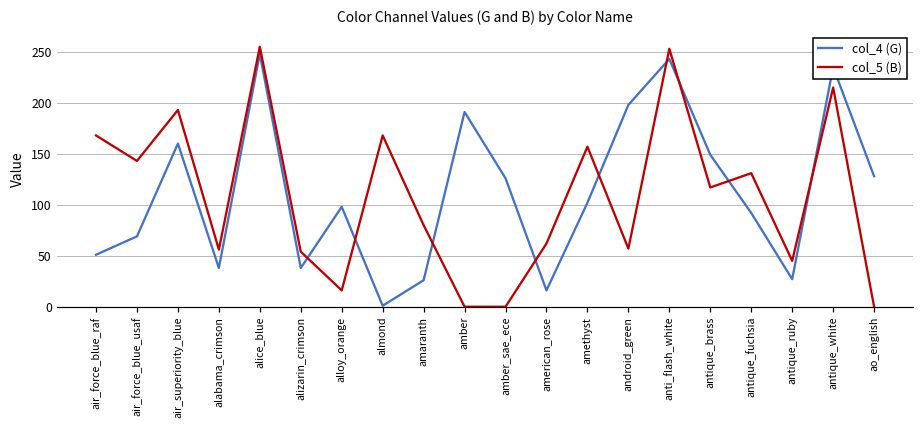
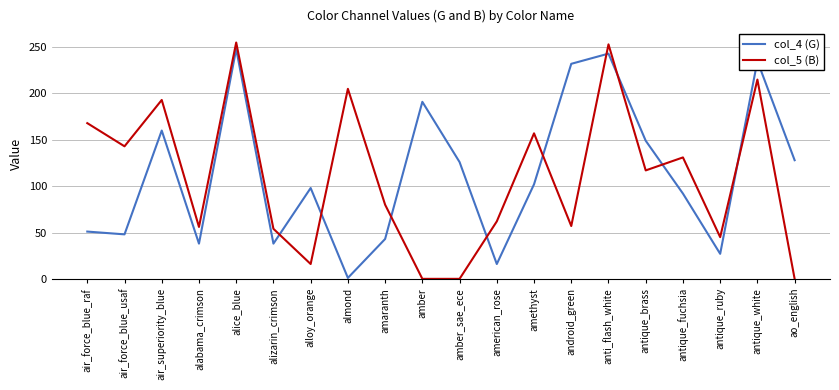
  {
    "col_4 (G)": {
      "air_force_blue_raf": 50,
-     "air_force_blue_usaf": 70,
+     "air_force_blue_usaf": 50,
      "air_superiority_blue": 160,
      "alabama_crimson": 40,
      "alice_blue": 250,
      "alizarin_crimson": 40,
      "alloy_orange": 100,
      "almond": 0,
-     "amaranth": 30,
+     "amaranth": 40,
      "amber": 190,
      "amber_sae_ece": 130,
      "american_rose": 20,
      "amethyst": 100,
-     "android_green": 200,
+     "android_green": 230,
      "anti_flash_white": 240,
      "antique_brass": 150,
      "antique_fuchsia": 90,
      "antique_ruby": 30,
      "ao_english": 130
    },
    "col_5 (B)": {
      "air_force_blue_raf": 170,
      "air_force_blue_usaf": 140,
      "air_superiority_blue": 190,
      "alabama_crimson": 60,
      "alice_blue": 260,
      "alizarin_crimson": 50,
      "alloy_orange": 20,
-     "almond": 170,
+     "almond": 210,
      "amaranth": 80,
      "amber": 0,
      "amber_sae_ece": 0,
      "american_rose": 60,
      "amethyst": 160,
      "android_green": 60,
      "anti_flash_white": 250,
      "antique_brass": 120,
      "antique_fuchsia": 130,
      "antique_ruby": 50,
      "antique_white": 220,
      "ao_english": 0
    }
  }
